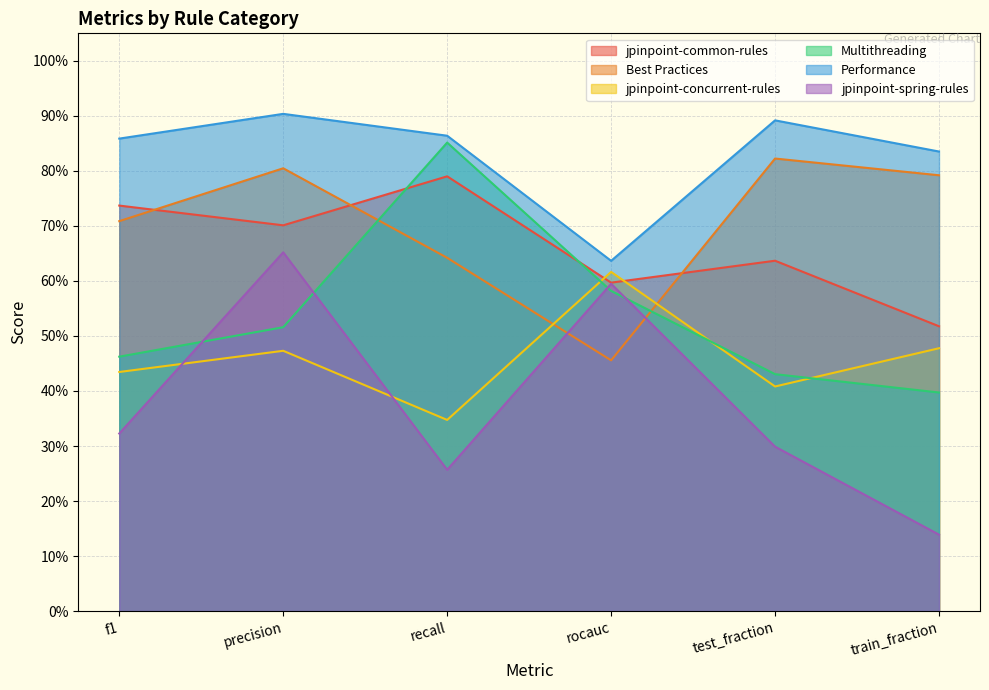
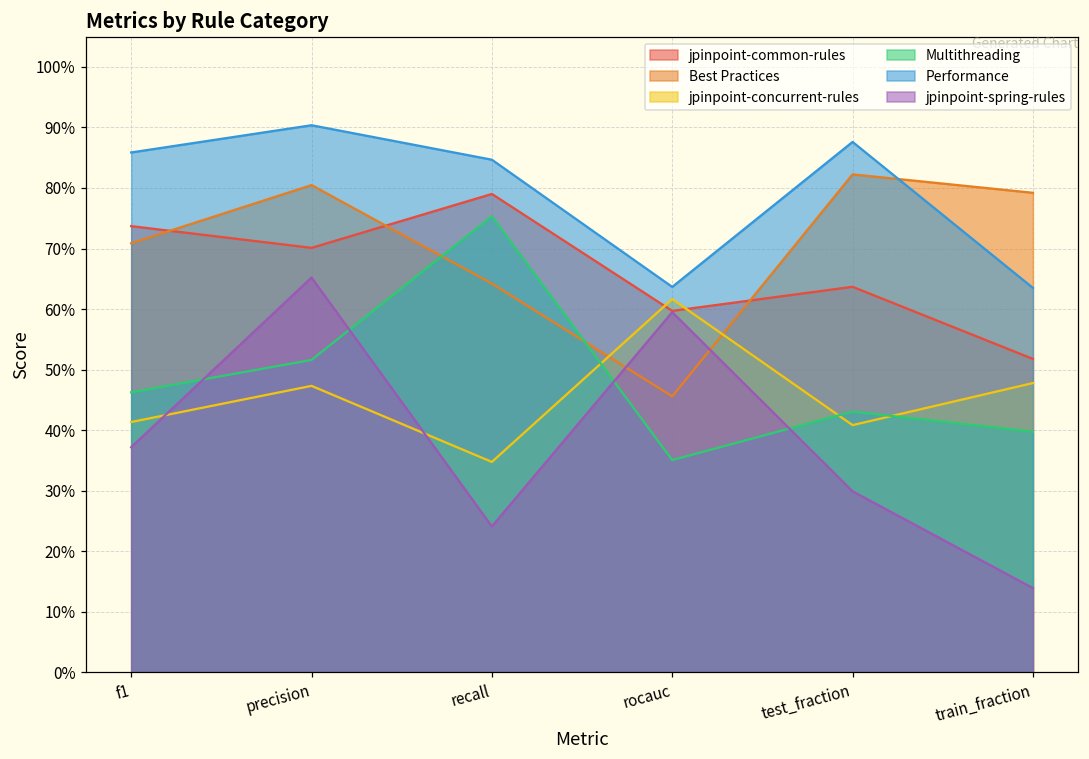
  {
    "jpinpoint-concurrent-rules": {
-     "f1": "43%",
+     "f1": "41%",
      "precision": "47%",
      "recall": "35%",
      "rocauc": "62%",
      "test_fraction": "41%",
      "train_fraction": "48%"
    },
    "Multithreading": {
      "f1": "46%",
      "precision": "52%",
-     "recall": "85%",
-     "rocauc": "58%",
+     "recall": "75%",
+     "rocauc": "35%",
      "test_fraction": "43%",
      "train_fraction": "40%"
    },
    "Performance": {
      "f1": "86%",
      "precision": "90%",
-     "recall": "86%",
+     "recall": "85%",
      "rocauc": "64%",
-     "test_fraction": "89%",
-     "train_fraction": "84%"
+     "test_fraction": "88%",
+     "train_fraction": "63%"
    },
    "jpinpoint-spring-rules": {
-     "f1": "32%",
+     "f1": "37%",
      "precision": "65%",
-     "recall": "26%",
+     "recall": "24%",
      "test_fraction": "30%",
      "train_fraction": "14%"
    }
  }
